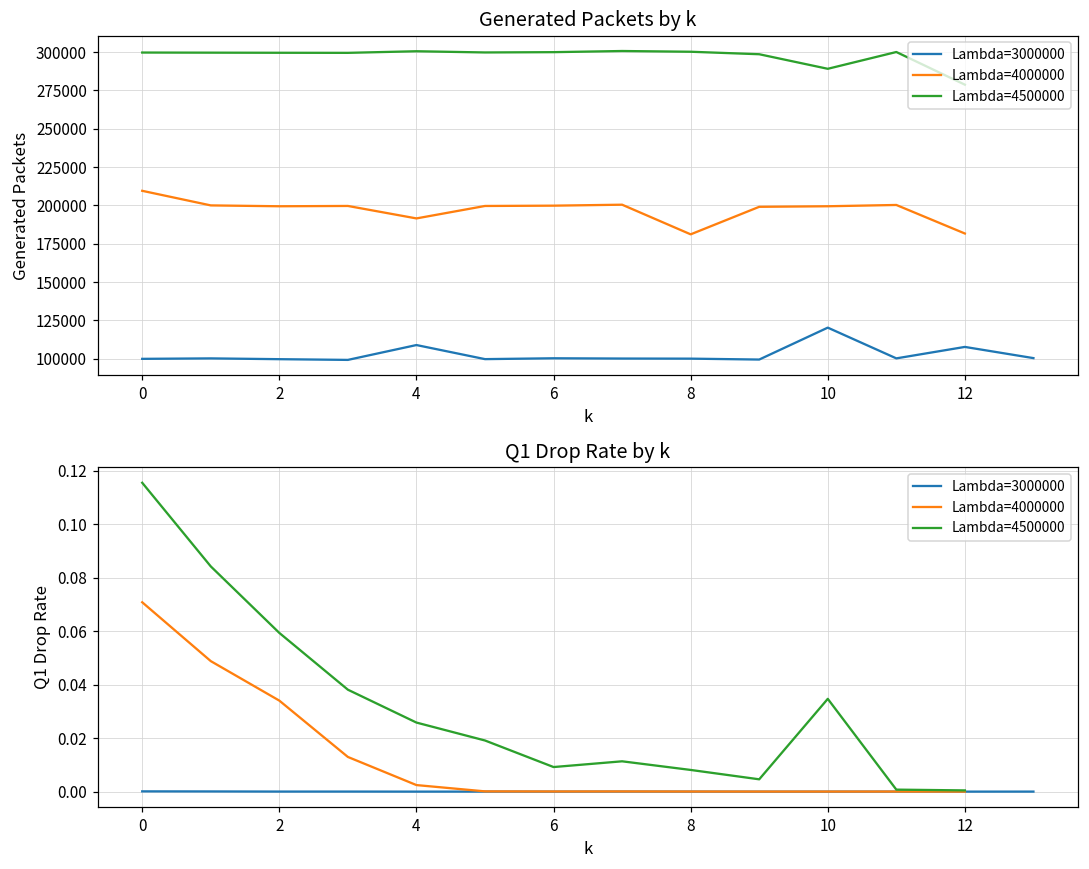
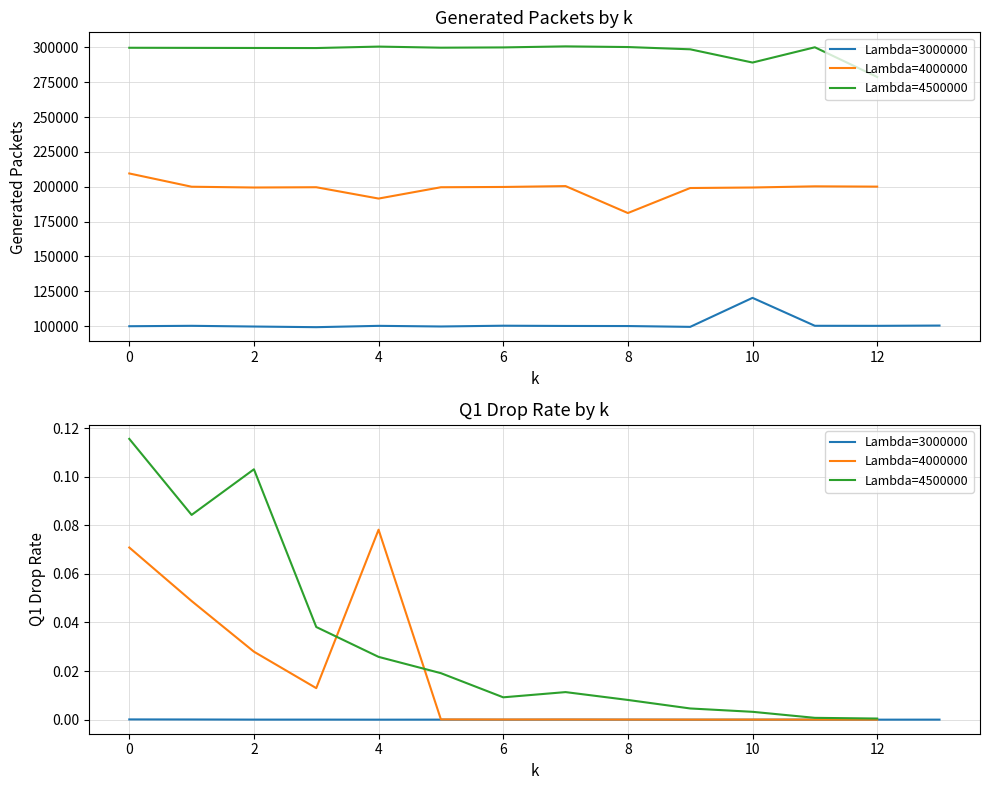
  {
    "Generated Packets by k": {
      "Lambda=3000000": {
        "0": 100000,
        "2": 100000,
-       "4": 109000,
+       "4": 100000,
        "6": 100000,
        "8": 100000,
        "10": 120000,
-       "12": 108000
+       "12": 100000
      },
      "Lambda=4000000": {
        "0": 210000,
        "2": 199000,
        "4": 192000,
        "6": 200000,
        "8": 181000,
        "10": 199000,
-       "12": 182000
+       "12": 200000
      },
      "Lambda=4500000": {
        "0": 300000,
        "2": 300000,
        "4": 301000,
        "6": 300000,
        "8": 300000,
        "10": 289000
      }
    },
    "Q1 Drop Rate by k": {
      "Lambda=3000000": {
        "0": 0.000,
        "2": 0.000,
        "4": 0.000
      },
      "Lambda=4000000": {
        "0": 0.071,
-       "2": 0.034,
-       "4": 0.002
+       "2": 0.028,
+       "4": 0.078
      },
      "Lambda=4500000": {
        "0": 0.116,
-       "2": 0.059,
+       "2": 0.103,
        "4": 0.026,
        "6": 0.009,
        "8": 0.008,
-       "10": 0.035
+       "10": 0.003
      }
    }
  }
